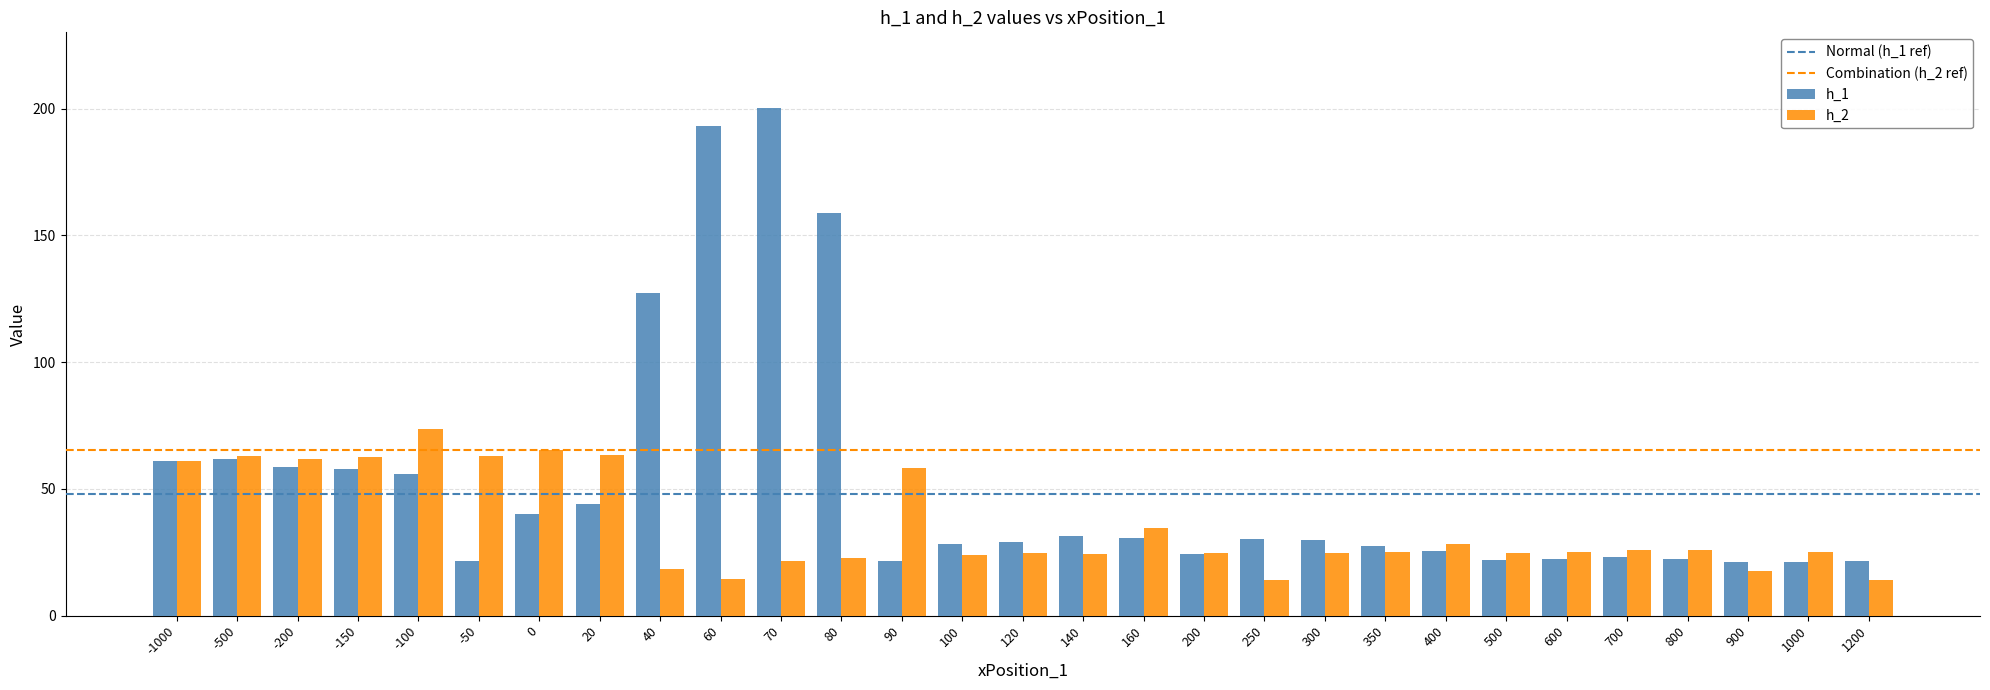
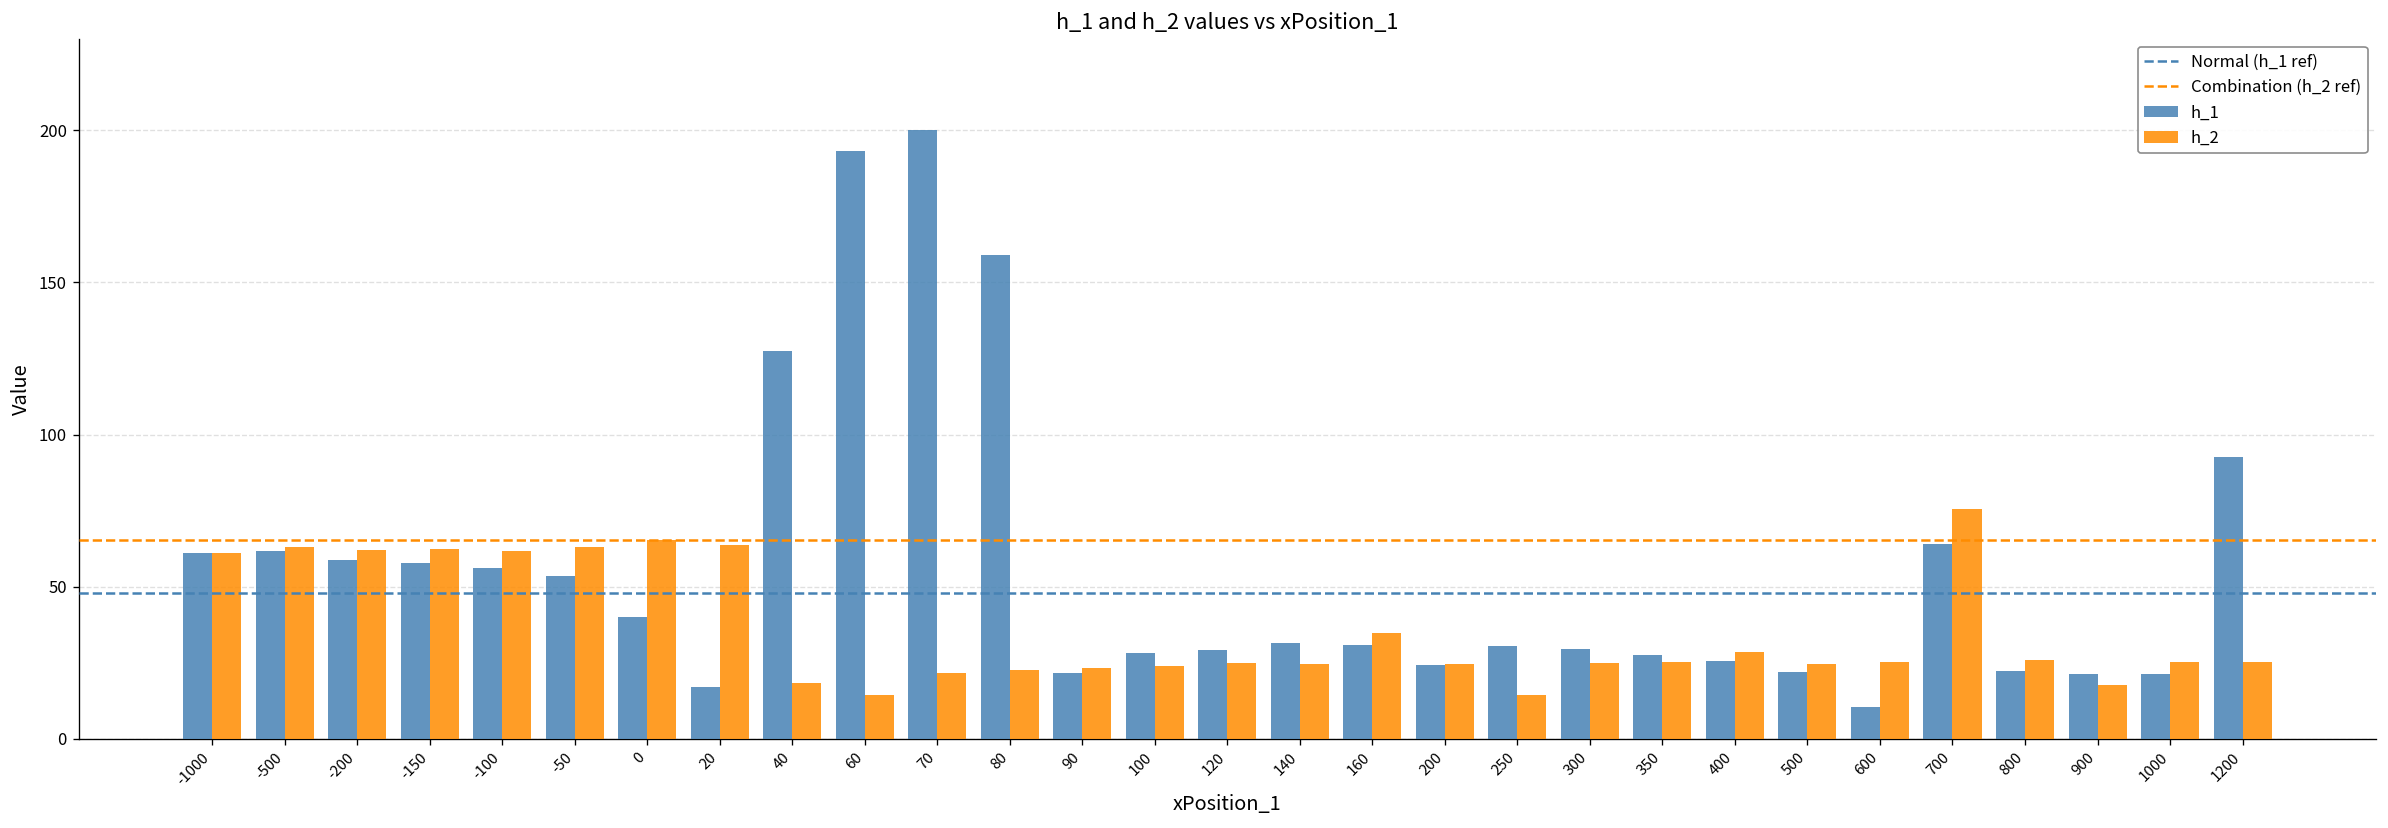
  {
    "h_1": {
      "-1000": 61,
      "-500": 62,
      "-200": 59,
      "-150": 58,
      "-100": 56,
-     "-50": 22,
+     "-50": 54,
      "0": 40,
-     "20": 44,
+     "20": 17,
      "40": 127,
      "60": 193,
      "70": 200,
      "80": 159,
      "90": 22,
      "100": 28,
      "120": 29,
      "140": 31,
      "160": 31,
      "200": 24,
      "250": 30,
      "300": 30,
      "350": 28,
      "400": 26,
      "500": 22,
-     "600": 22,
-     "700": 23,
+     "600": 10,
+     "700": 64,
      "800": 22,
      "900": 21,
      "1000": 21,
-     "1200": 22
+     "1200": 93
    },
    "h_2": {
      "-1000": 61,
      "-500": 63,
      "-200": 62,
      "-150": 62,
-     "-100": 73,
+     "-100": 62,
      "-50": 63,
      "0": 65,
      "20": 64,
      "40": 18,
      "60": 14,
      "70": 22,
      "80": 23,
-     "90": 58,
+     "90": 23,
      "100": 24,
      "120": 25,
      "140": 24,
      "160": 35,
      "200": 25,
      "250": 14,
      "300": 25,
      "350": 25,
      "400": 28,
      "500": 25,
      "600": 25,
-     "700": 26,
+     "700": 75,
      "800": 26,
      "900": 18,
      "1000": 25,
-     "1200": 14
+     "1200": 25
    }
  }
